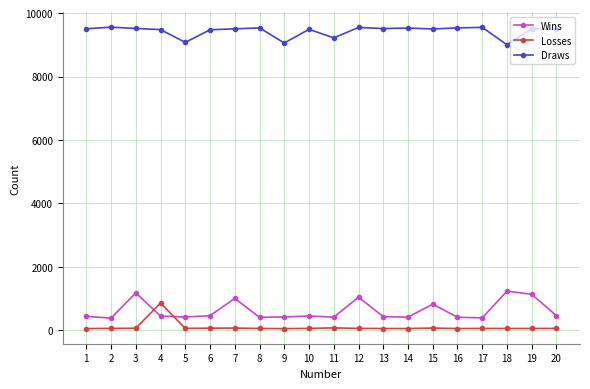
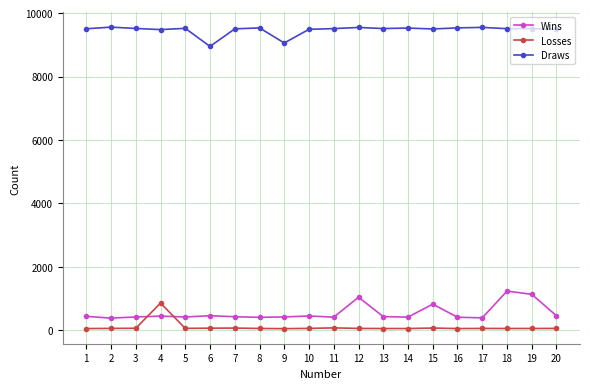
  {
    "Wins": {
      "1": 400,
      "2": 400,
-     "3": 1200,
+     "3": 400,
      "4": 400,
      "5": 400,
      "6": 500,
-     "7": 1000,
+     "7": 400,
      "8": 400,
      "9": 400,
      "10": 500,
      "11": 400,
      "12": 1000,
      "13": 400,
      "14": 400,
      "15": 800,
      "16": 400,
      "17": 400,
      "18": 1200,
      "19": 1100,
      "20": 500
    },
    "Losses": {
      "1": 100,
      "2": 100,
      "3": 100,
      "4": 900,
      "5": 100,
      "6": 100,
      "7": 100,
      "8": 100,
      "9": 100,
      "10": 100,
      "11": 100,
      "12": 100,
      "13": 100,
      "14": 100,
      "15": 100,
      "16": 100,
      "17": 100,
      "18": 100,
      "19": 100,
      "20": 100
    },
    "Draws": {
      "1": 9500,
      "2": 9600,
      "3": 9500,
      "4": 9500,
-     "5": 9100,
-     "6": 9500,
+     "5": 9500,
+     "6": 8900,
      "7": 9500,
      "8": 9500,
      "9": 9100,
      "10": 9500,
-     "11": 9200,
+     "11": 9500,
      "12": 9500,
      "13": 9500,
      "14": 9500,
      "15": 9500,
      "16": 9500,
      "17": 9500,
-     "18": 9000
+     "18": 9500
    }
  }
